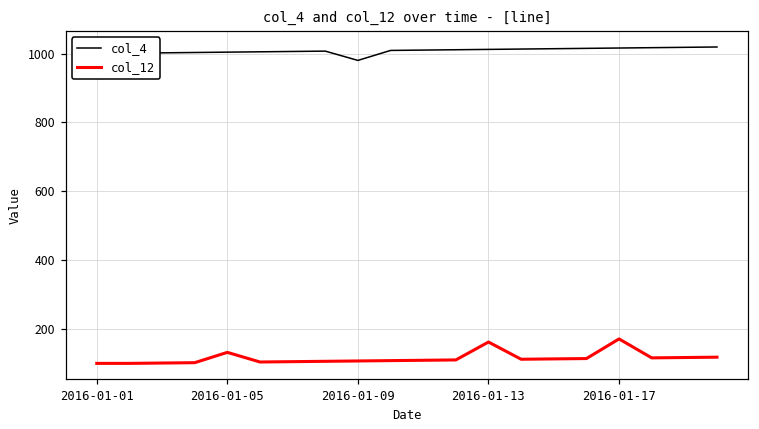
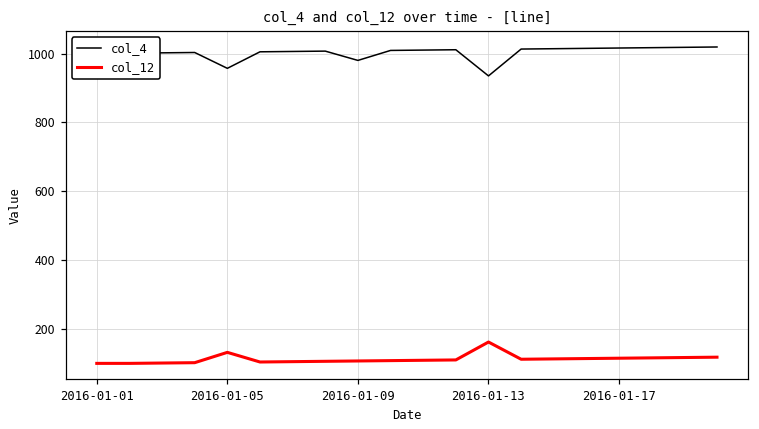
  {
    "col_4": {
-     "2016-01-05": 1000,
+     "2016-01-05": 960,
      "2016-01-09": 980,
-     "2016-01-13": 1010,
+     "2016-01-13": 940,
      "2016-01-17": 1020
    },
    "col_12": {
      "2016-01-01": 100,
      "2016-01-05": 130,
      "2016-01-09": 110,
      "2016-01-13": 160,
-     "2016-01-17": 170
+     "2016-01-17": 120
    }
  }
